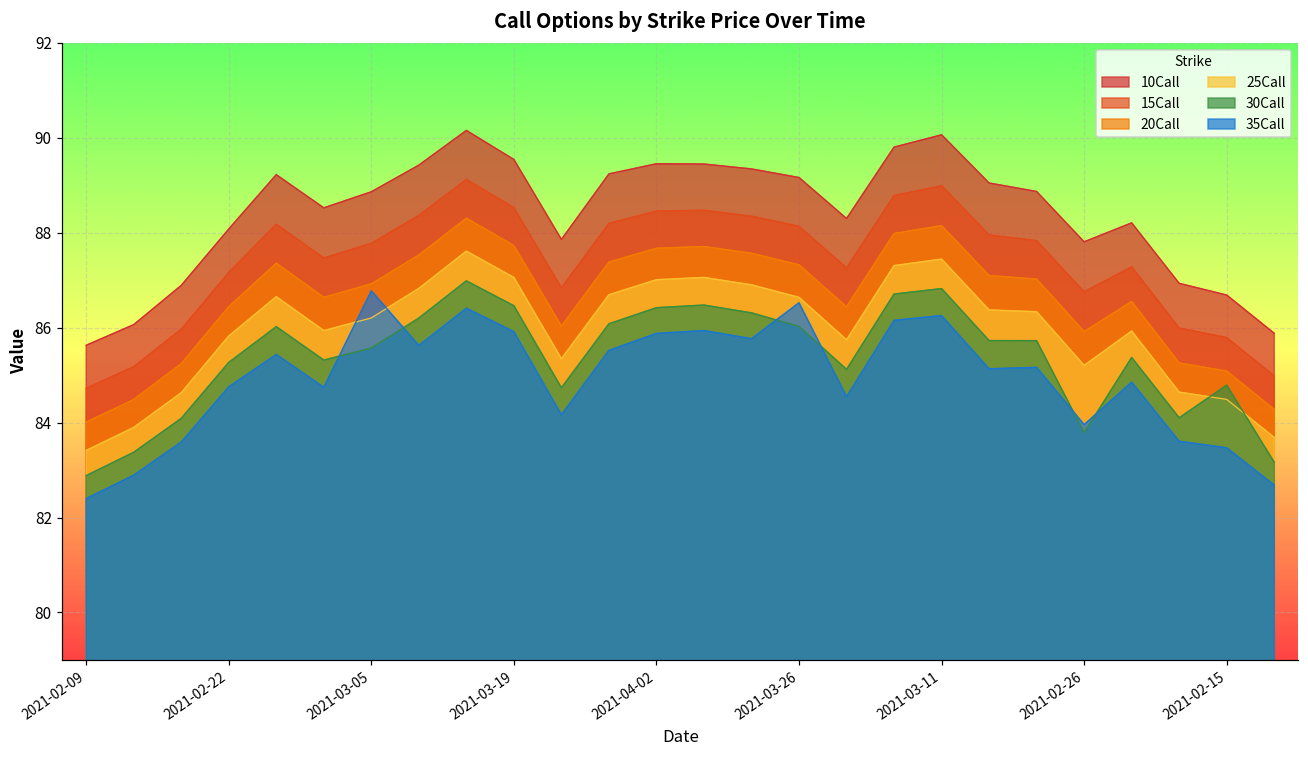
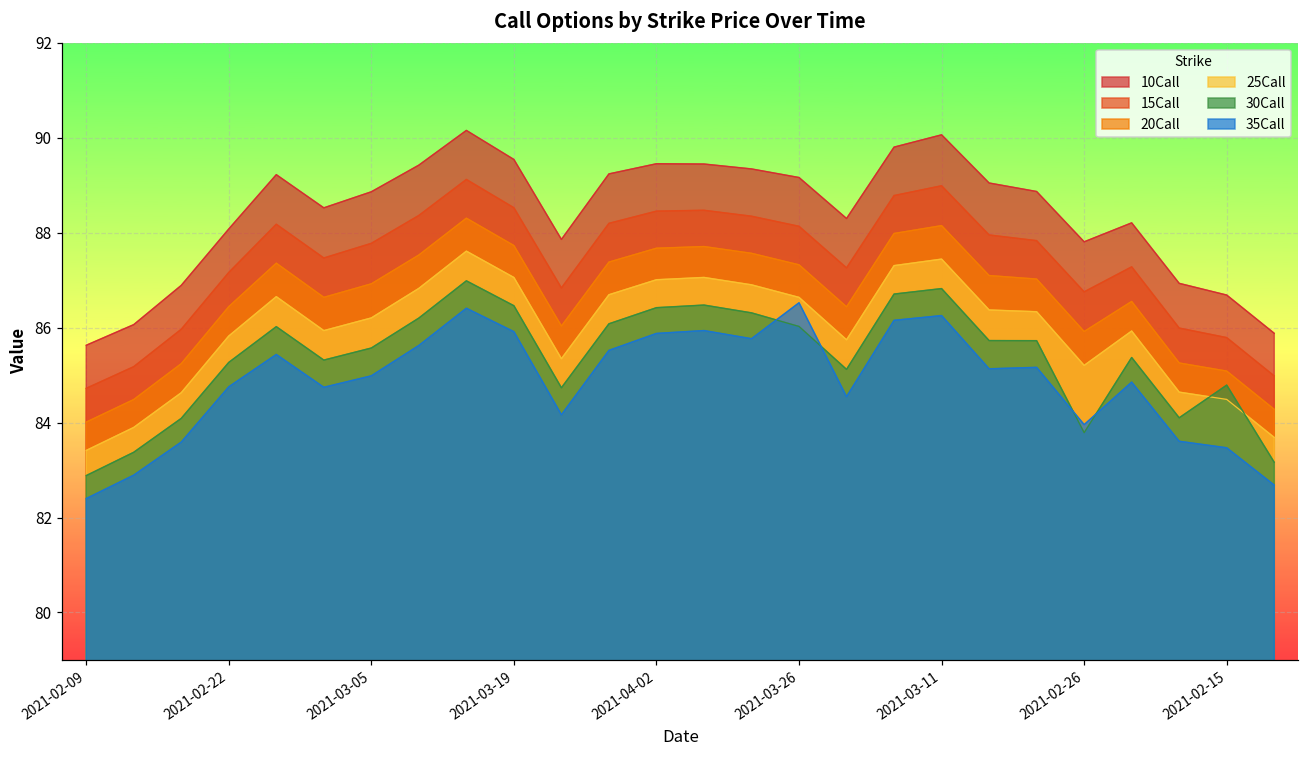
  {
    "25Call": {
      "2021-02-09": 83.4,
      "2021-02-22": 85.8,
      "2021-03-05": 86.2,
      "2021-03-19": 87.1,
      "2021-04-02": 87.0,
      "2021-03-26": 86.6,
      "2021-03-11": 87.4,
      "2021-02-26": 85.2,
      "2021-02-15": 84.5
    },
    "30Call": {
      "2021-02-09": 82.9,
      "2021-02-22": 85.3,
      "2021-03-05": 85.6,
      "2021-03-19": 86.5,
      "2021-04-02": 86.4,
      "2021-03-26": 86.0,
      "2021-03-11": 86.8,
      "2021-02-26": 83.8,
      "2021-02-15": 84.8
    },
    "35Call": {
      "2021-02-09": 82.4,
      "2021-02-22": 84.8,
-     "2021-03-05": 86.8,
+     "2021-03-05": 85.0,
      "2021-03-19": 85.9,
      "2021-04-02": 85.9,
      "2021-03-26": 86.5,
      "2021-03-11": 86.3,
      "2021-02-26": 84.0,
      "2021-02-15": 83.5
    }
  }
